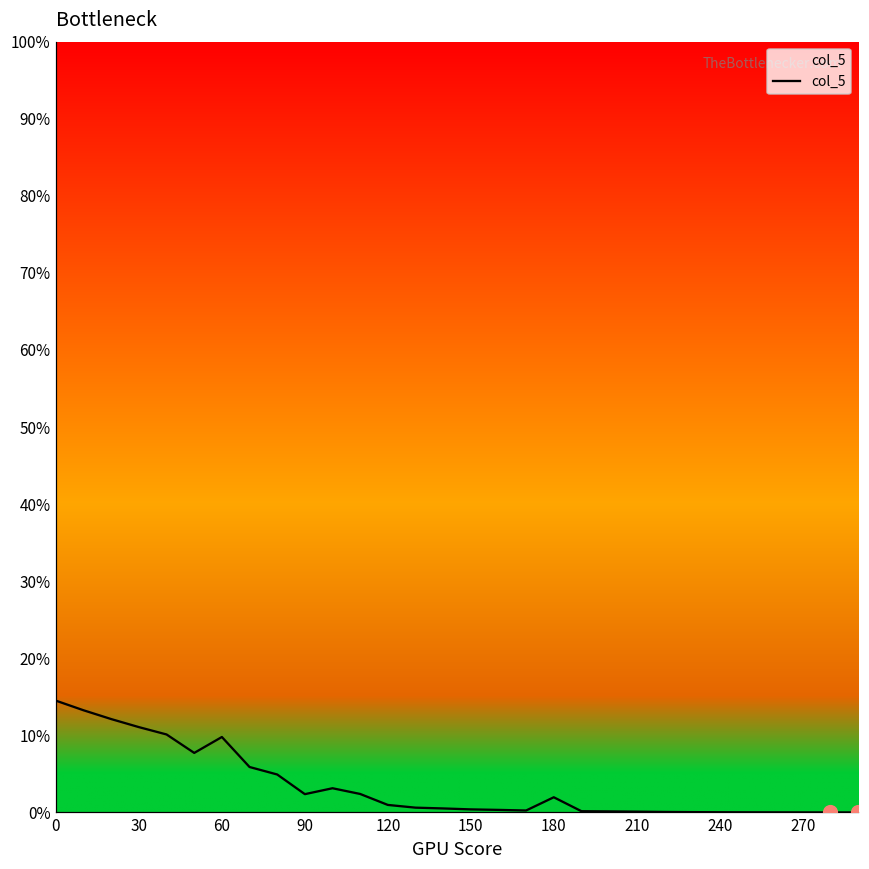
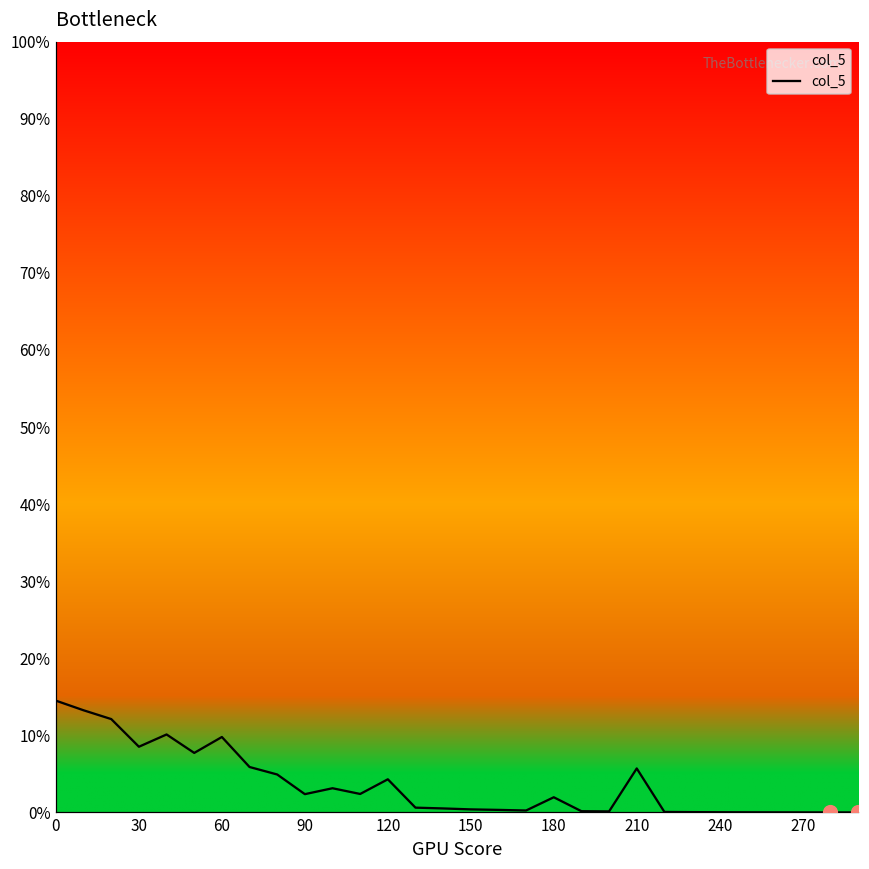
  {
    "col_5": {
      "0": "14%",
-     "30": "11%",
+     "30": "9%",
      "60": "10%",
      "90": "2%",
-     "120": "1%",
+     "120": "4%",
      "150": "0%",
      "180": "2%",
-     "210": "0%",
+     "210": "6%",
      "240": "0%",
      "270": "0%"
    }
  }
